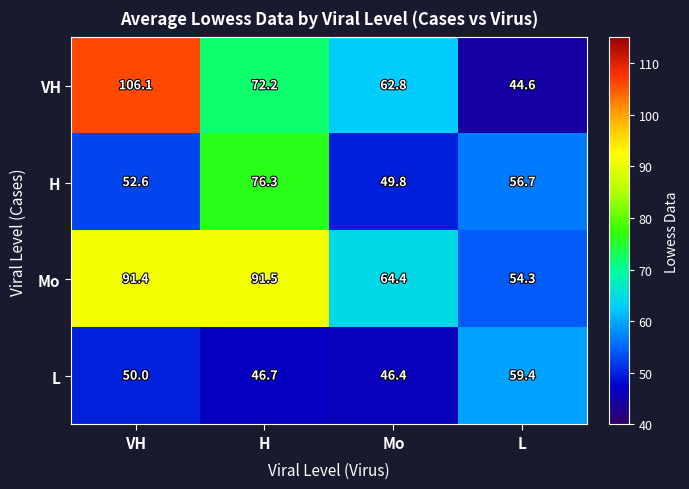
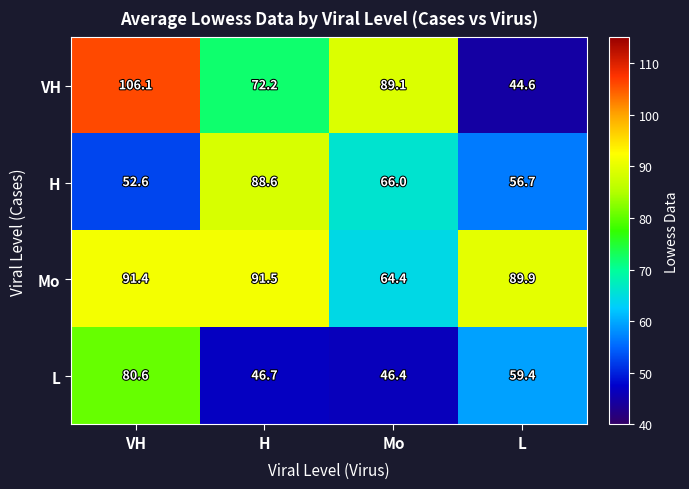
  {
    "VH": {
      "VH": 106.1,
      "H": 72.2,
-     "Mo": 62.8,
+     "Mo": 89.1,
      "L": 44.6
    },
    "H": {
      "VH": 52.6,
-     "H": 76.3,
-     "Mo": 49.8,
+     "H": 88.6,
+     "Mo": 66.0,
      "L": 56.7
    },
    "Mo": {
      "VH": 91.4,
      "H": 91.5,
      "Mo": 64.4,
-     "L": 54.3
+     "L": 89.9
    },
    "L": {
-     "VH": 50.0,
+     "VH": 80.6,
      "H": 46.7,
      "Mo": 46.4,
      "L": 59.4
    }
  }
